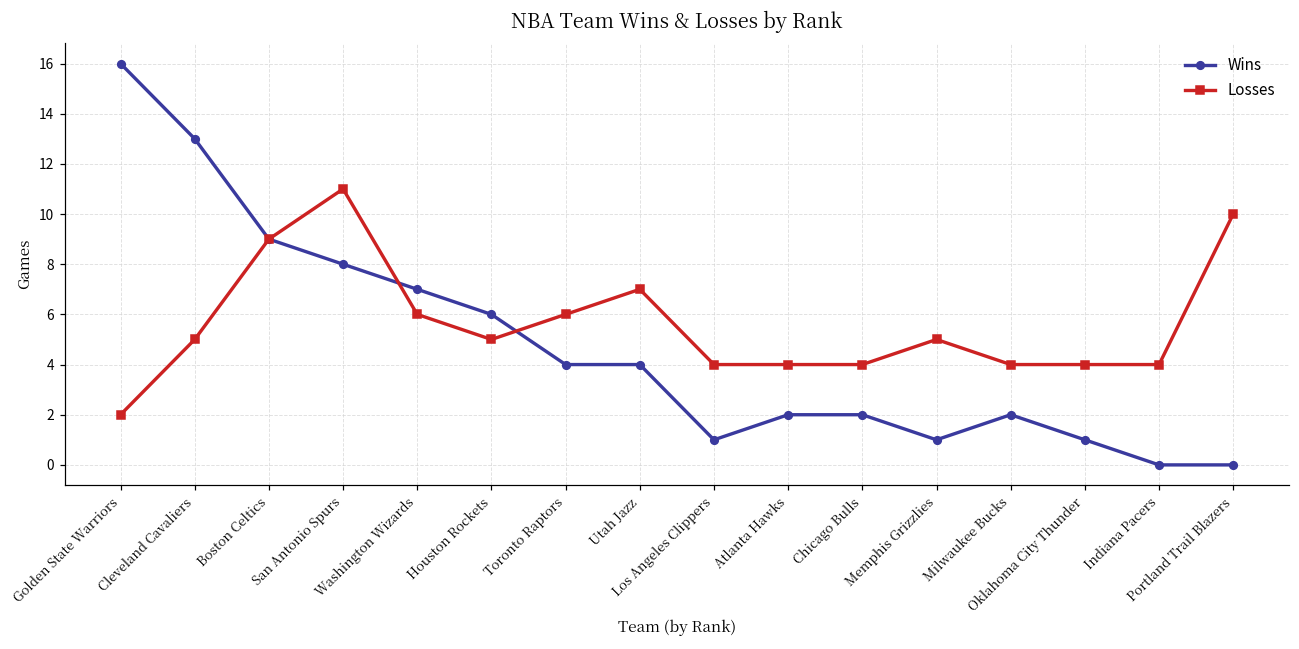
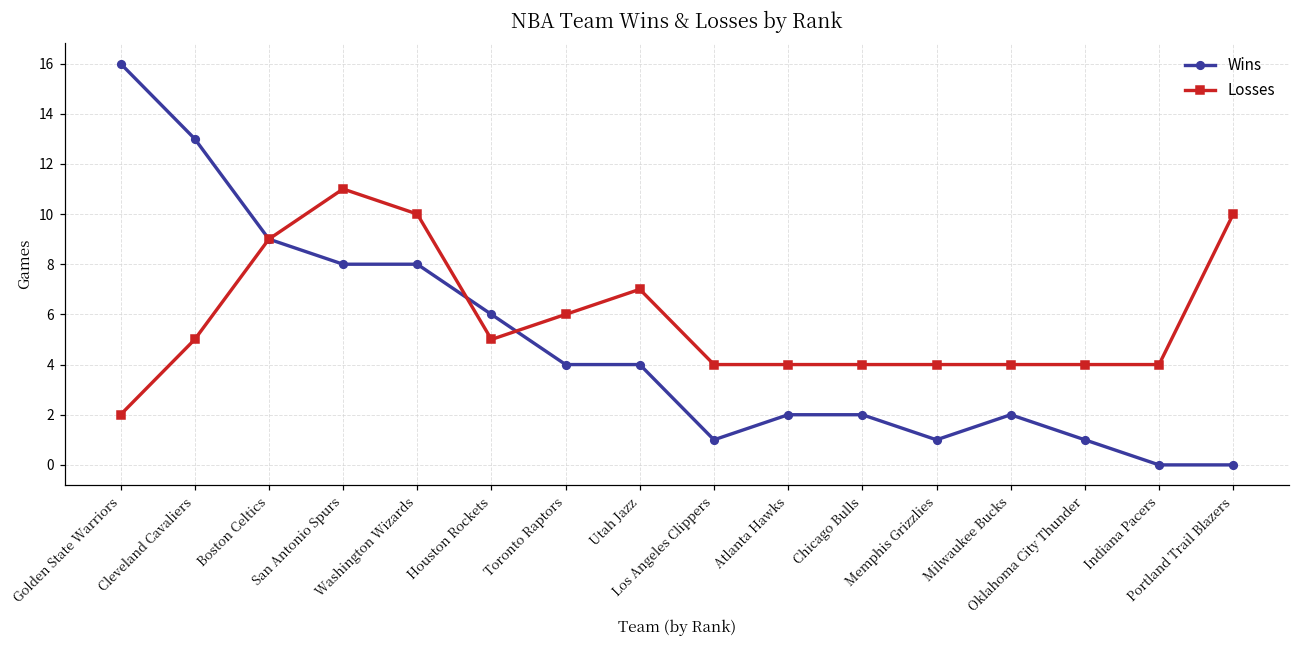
  {
    "Wins": {
      "Golden State Warriors": 16,
      "Cleveland Cavaliers": 13,
      "San Antonio Spurs": 8,
-     "Washington Wizards": 7,
+     "Washington Wizards": 8,
      "Houston Rockets": 6,
      "Toronto Raptors": 4,
      "Utah Jazz": 4,
      "Los Angeles Clippers": 1,
      "Atlanta Hawks": 2,
      "Chicago Bulls": 2,
      "Memphis Grizzlies": 1,
      "Milwaukee Bucks": 2,
      "Oklahoma City Thunder": 1,
      "Indiana Pacers": 0,
      "Portland Trail Blazers": 0
    },
    "Losses": {
      "Golden State Warriors": 2,
      "Cleveland Cavaliers": 5,
      "San Antonio Spurs": 11,
-     "Washington Wizards": 6,
+     "Washington Wizards": 10,
      "Houston Rockets": 5,
      "Toronto Raptors": 6,
      "Utah Jazz": 7,
      "Los Angeles Clippers": 4,
      "Atlanta Hawks": 4,
      "Chicago Bulls": 4,
-     "Memphis Grizzlies": 5,
+     "Memphis Grizzlies": 4,
      "Milwaukee Bucks": 4,
      "Oklahoma City Thunder": 4,
      "Indiana Pacers": 4,
      "Portland Trail Blazers": 10
    }
  }
